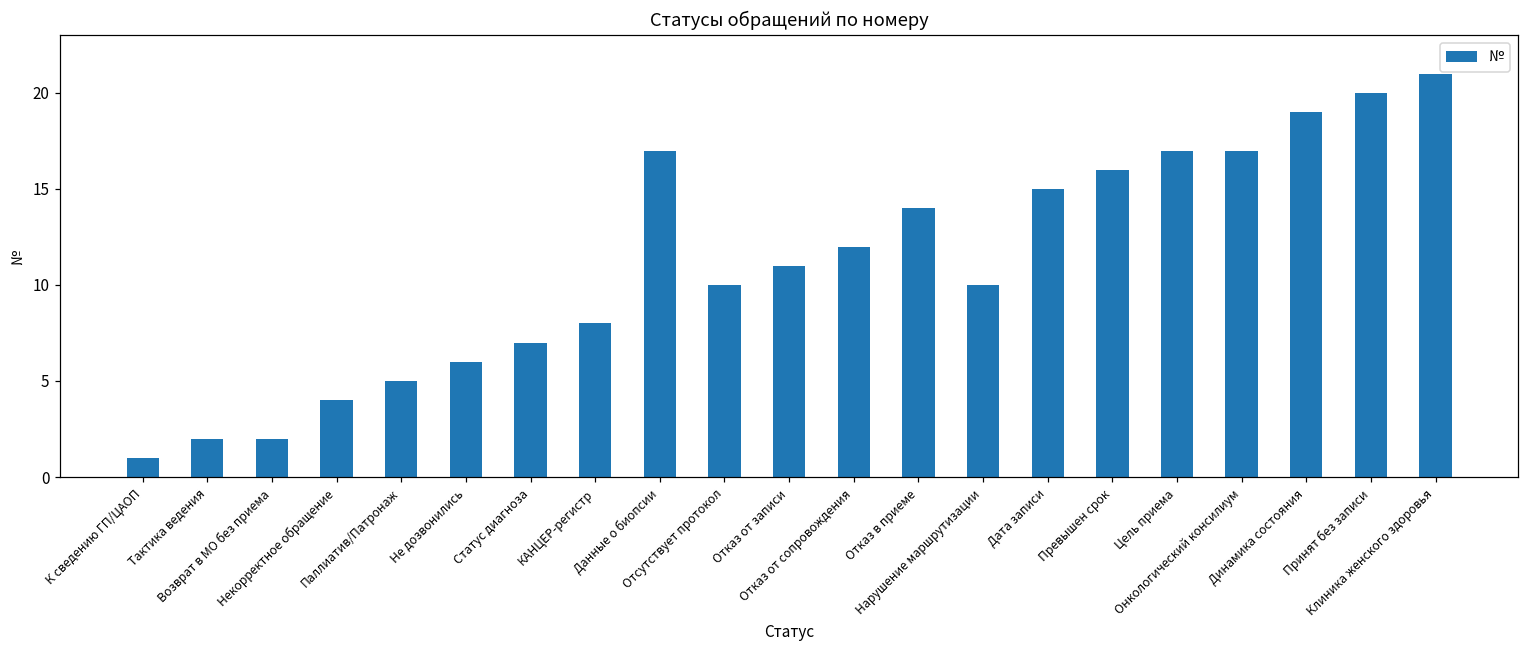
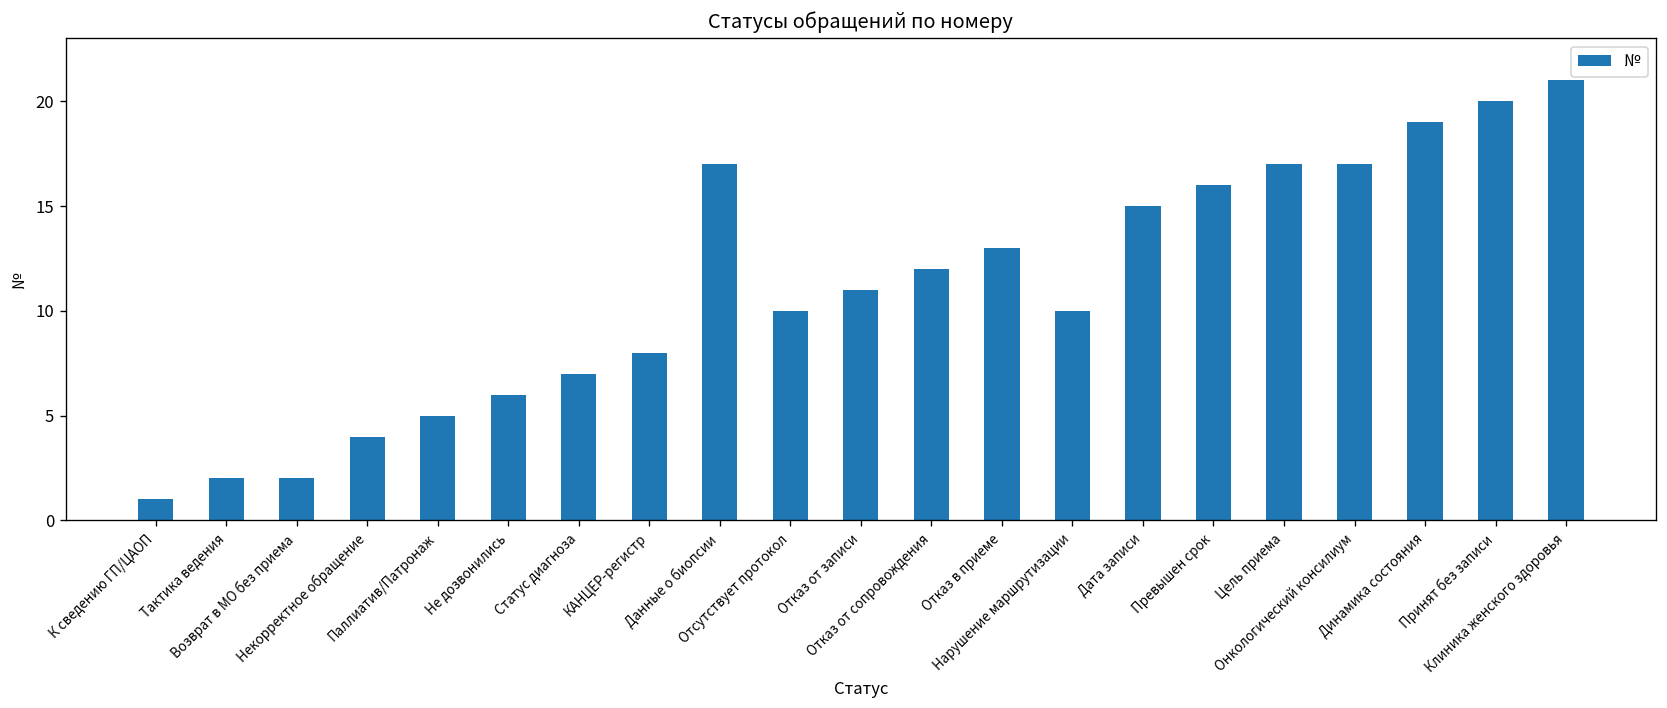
  {
    "К сведению ГП/ЦАОП": 1,
    "Тактика ведения": 2,
    "Возврат в МО без приема": 2,
    "Некорректное обращение": 4,
    "Паллиатив/Патронаж": 5,
    "Не дозвонились": 6,
    "Статус диагноза": 7,
    "КАНЦЕР-регистр": 8,
    "Данные о биопсии": 17,
    "Отсутствует протокол": 10,
    "Отказ от записи": 11,
    "Отказ от сопровождения": 12,
-   "Отказ в приеме": 14,
+   "Отказ в приеме": 13,
    "Нарушение маршрутизации": 10,
    "Дата записи": 15,
    "Превышен срок": 16,
    "Цель приема": 17,
    "Онкологический консилиум": 17,
    "Динамика состояния": 19,
    "Принят без записи": 20,
    "Клиника женского здоровья": 21
  }
